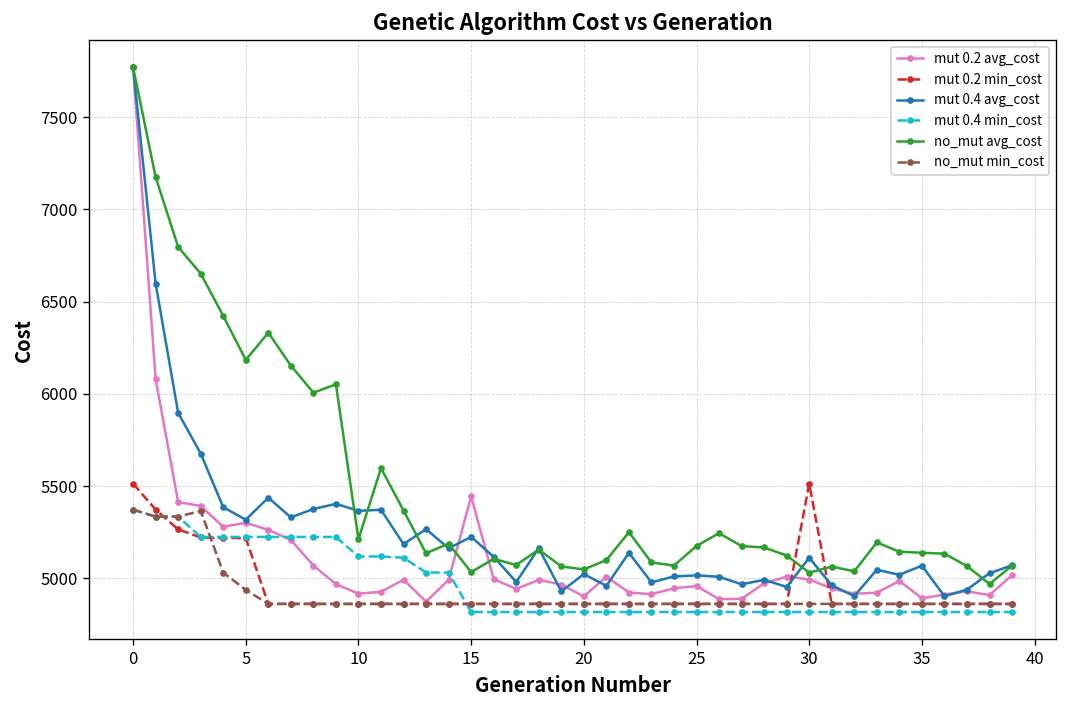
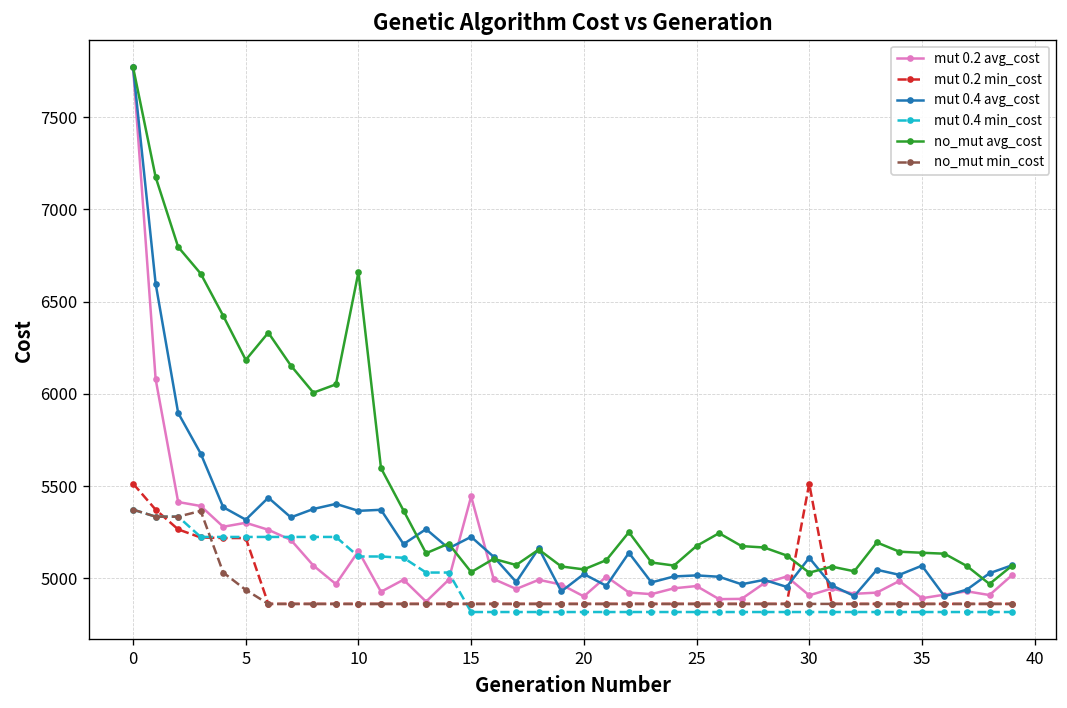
  {
    "mut 0.2 avg_cost": {
      "5": 5300,
-     "10": 4920,
+     "10": 5150,
      "15": 5440,
      "20": 4900,
      "25": 4960,
-     "30": 4990,
+     "30": 4910,
      "35": 4890
    },
    "mut 0.2 min_cost": {
      "0": 5510,
      "30": 5510
    },
    "mut 0.4 avg_cost": {
      "5": 5320,
      "10": 5370,
      "15": 5230,
      "20": 5020,
      "25": 5020,
      "30": 5110,
      "35": 5070
    },
    "mut 0.4 min_cost": {
      "10": 5120,
      "15": 4820,
      "20": 4820,
      "25": 4820,
      "30": 4820,
      "35": 4820
    },
    "no_mut avg_cost": {
      "5": 6180,
-     "10": 5210,
+     "10": 6660,
      "15": 5030,
      "20": 5050,
      "25": 5180,
      "30": 5030,
      "35": 5140
    },
    "no_mut min_cost": {
      "5": 4940,
      "30": 4860
    }
  }
